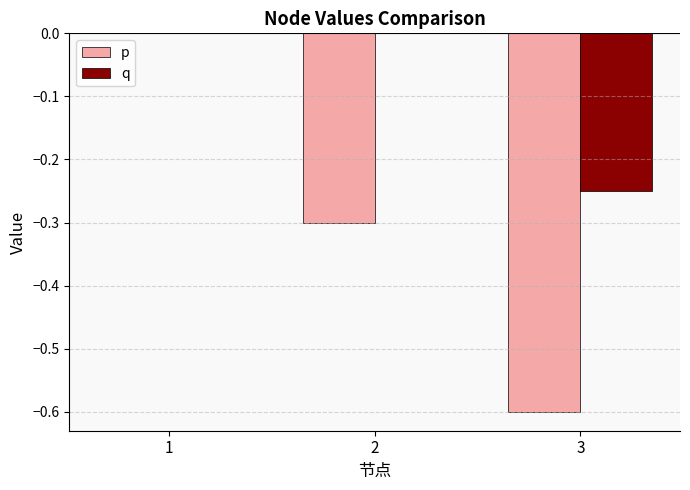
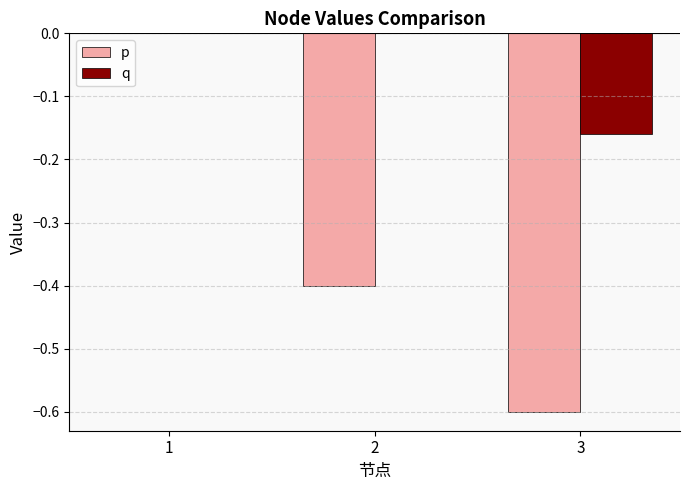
  {
    "p": {
      "1": 0.0,
-     "2": -0.3,
+     "2": -0.4,
      "3": -0.6
    },
    "q": {
      "1": 0.00,
      "2": 0.00,
-     "3": -0.25
+     "3": -0.16
    }
  }
